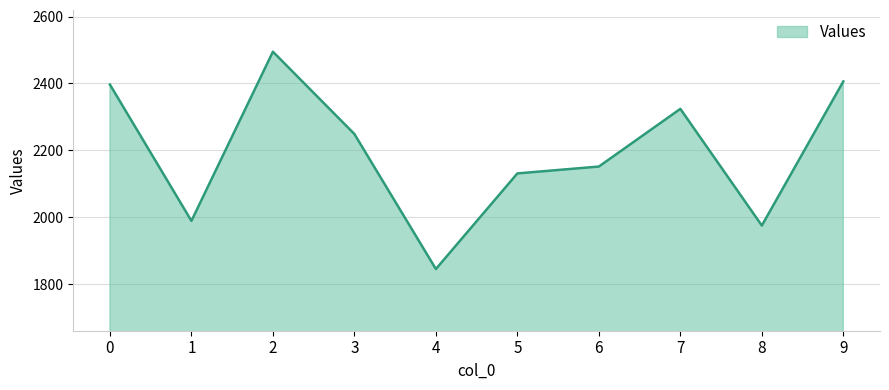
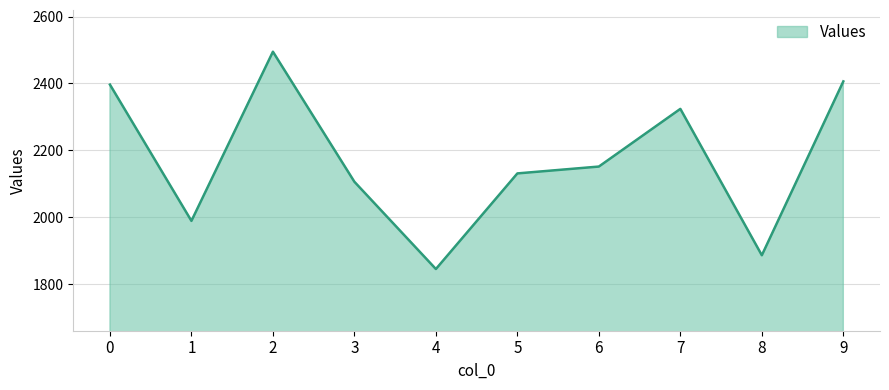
  {
    "0": 2400,
    "1": 1990,
    "2": 2500,
-   "3": 2250,
+   "3": 2110,
    "4": 1850,
    "5": 2130,
    "6": 2150,
    "7": 2320,
-   "8": 1980,
+   "8": 1890,
    "9": 2410
  }
